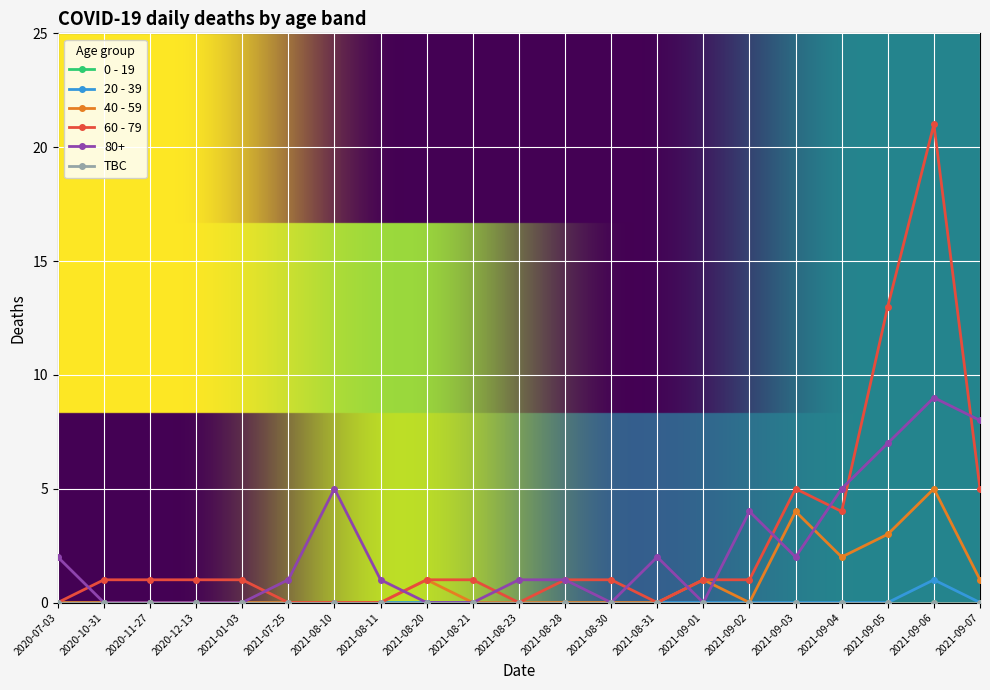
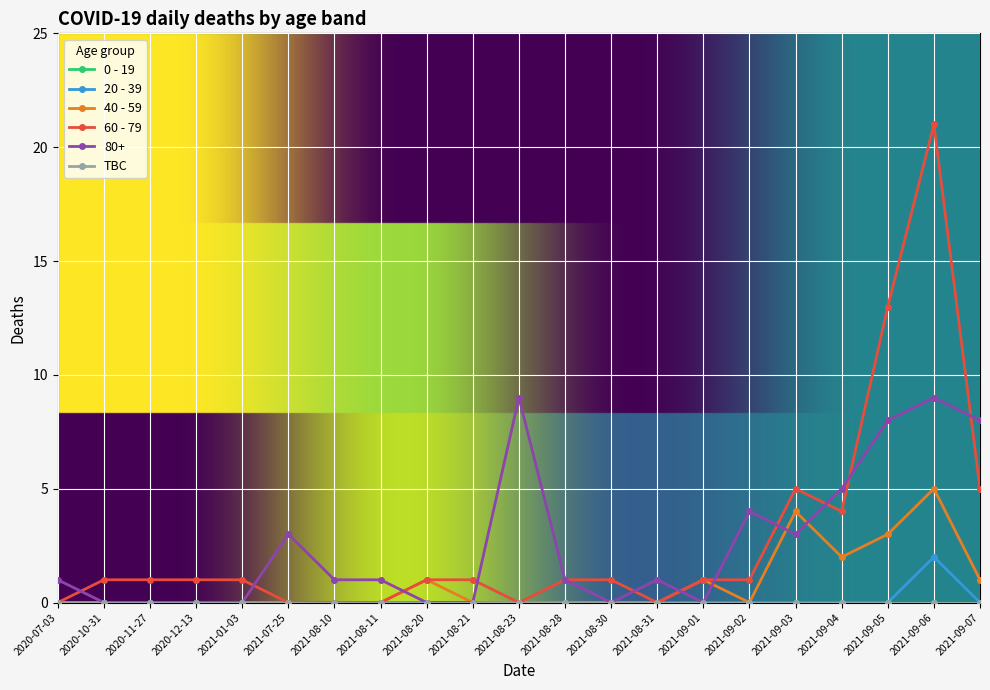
  {
    "TBC": {
      "2021-09-06": 0
    },
    "20 - 39": {
-     "2021-09-06": 1
+     "2021-09-06": 2
    },
    "80+": {
-     "2020-07-03": 2,
-     "2021-07-25": 1,
-     "2021-08-10": 5,
+     "2020-07-03": 1,
+     "2021-07-25": 3,
+     "2021-08-10": 1,
      "2021-08-11": 1,
-     "2021-08-23": 1,
-     "2021-08-31": 2,
+     "2021-08-23": 9,
+     "2021-08-31": 1,
      "2021-09-02": 4,
-     "2021-09-03": 2,
+     "2021-09-03": 3,
      "2021-09-04": 5,
-     "2021-09-05": 7,
+     "2021-09-05": 8,
      "2021-09-06": 9,
      "2021-09-07": 8
    }
  }
